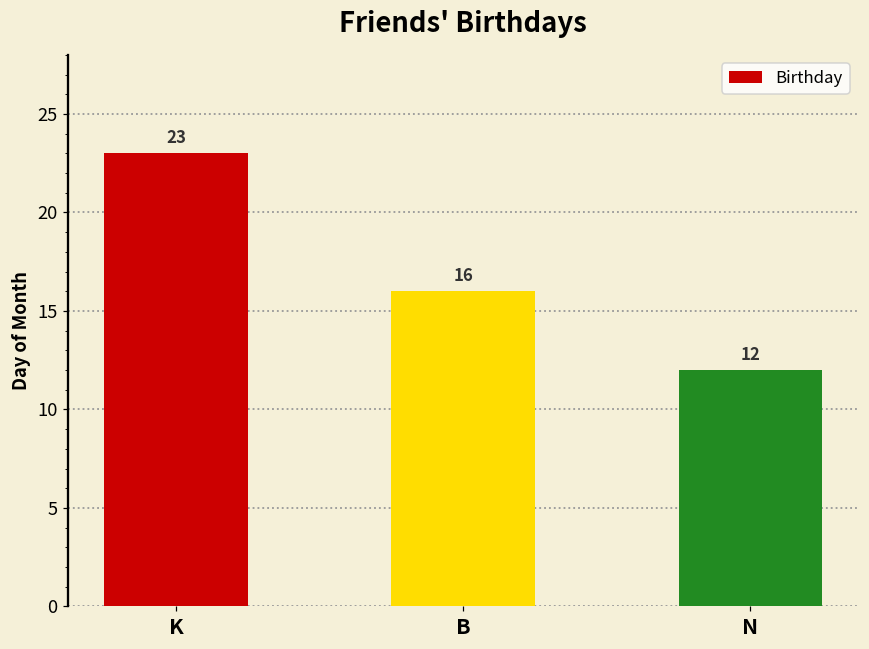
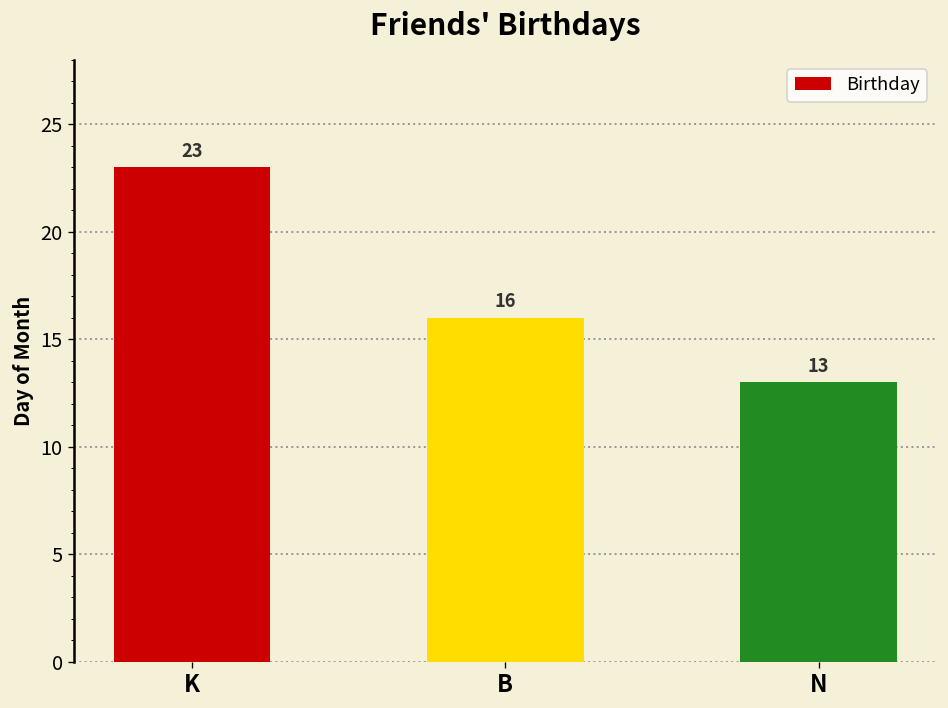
  {
    "K": 23,
    "B": 16,
-   "N": 12
+   "N": 13
  }
